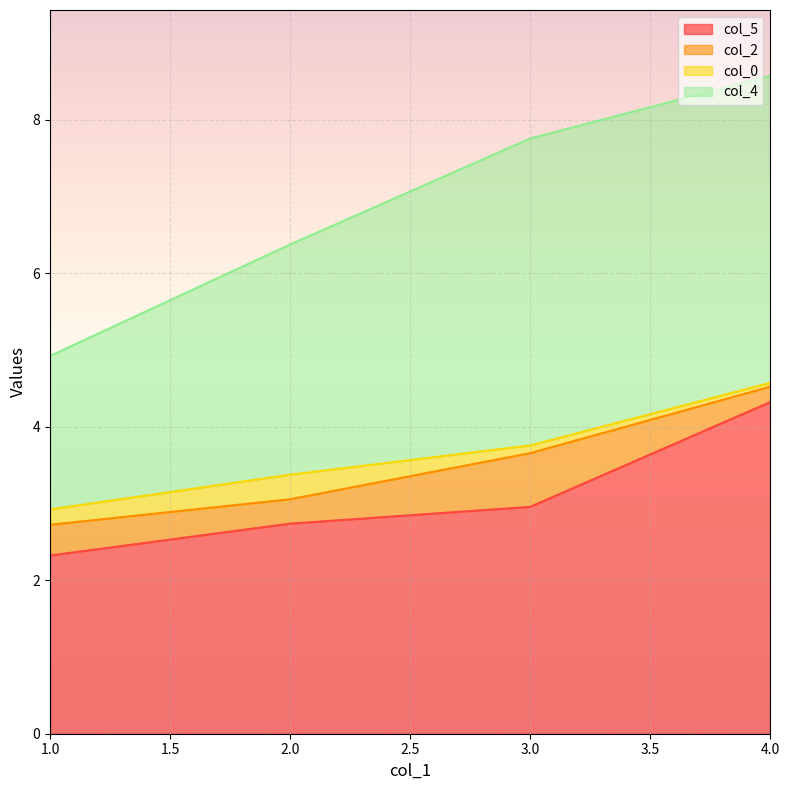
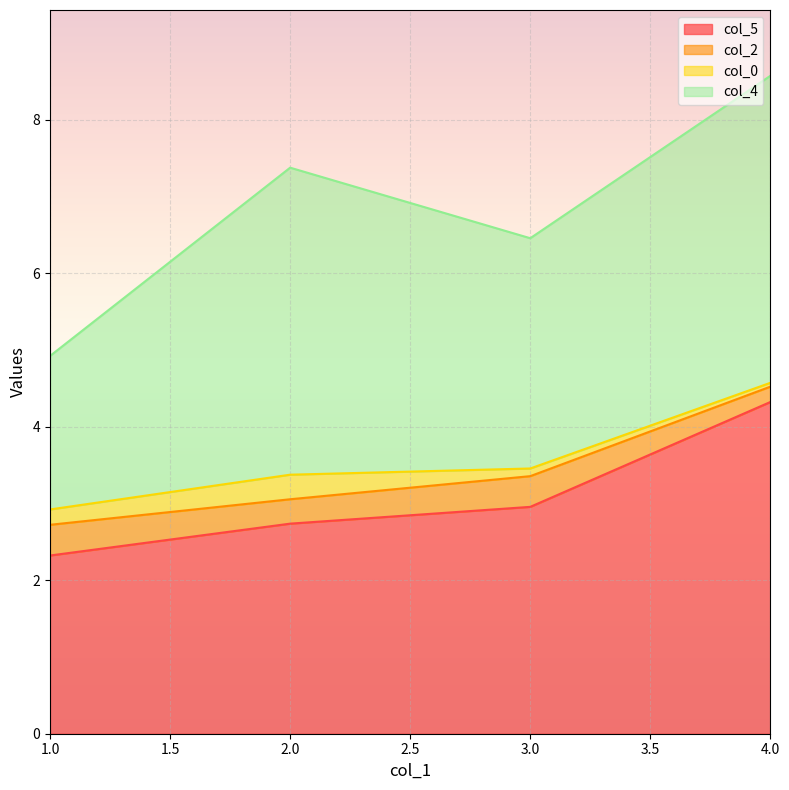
  {
    "col_5": {
      "1.0": 2.3,
      "2.0": 2.7,
      "3.0": 3.0,
      "4.0": 4.3
    },
    "col_2": {
      "1.0": 0.4,
      "2.0": 0.3,
-     "3.0": 0.7,
+     "3.0": 0.4,
      "4.0": 0.2
    },
    "col_0": {
      "1.0": 0.2,
      "2.0": 0.3,
      "3.0": 0.1,
      "4.0": 0.0
    },
    "col_4": {
      "1.0": 2,
-     "2.0": 3,
-     "3.0": 4,
+     "2.0": 4,
+     "3.0": 3,
      "4.0": 4
    }
  }
